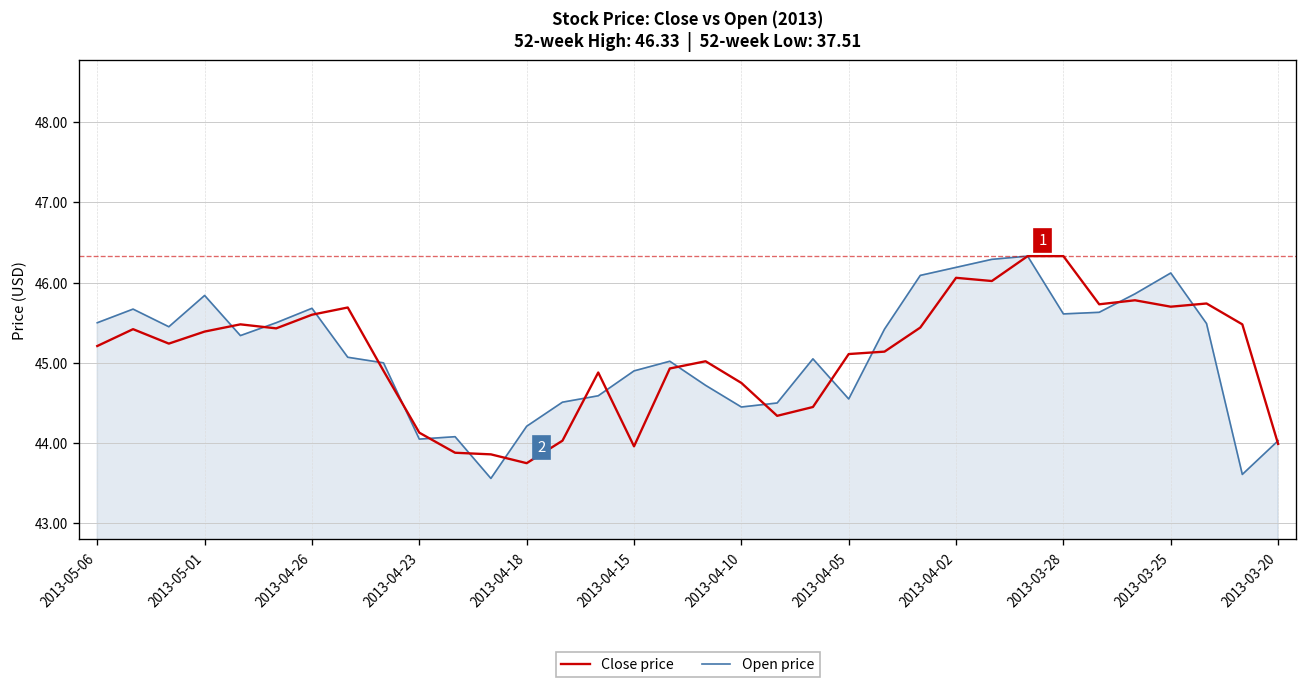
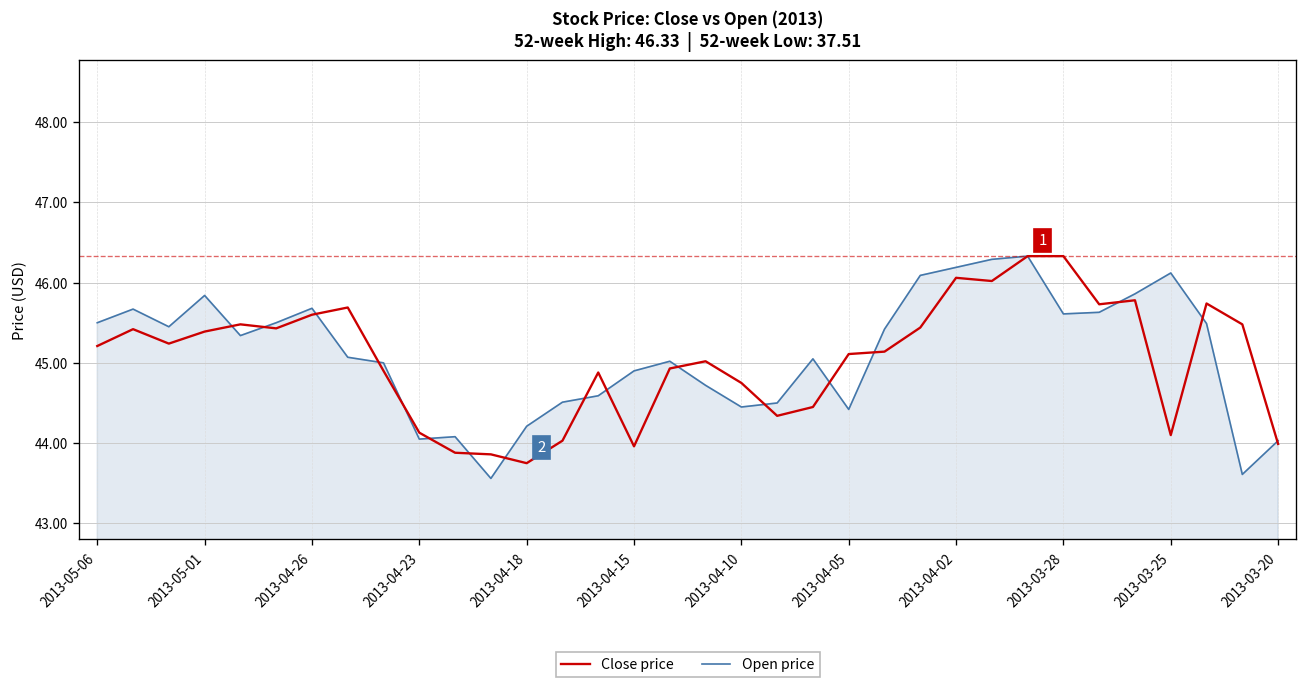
  {
    "Close price": {
      "2013-05-06": 45.2,
      "2013-05-01": 45.4,
      "2013-04-26": 45.6,
      "2013-04-23": 44.1,
      "2013-04-15": 44.0,
      "2013-04-10": 44.8,
      "2013-04-05": 45.1,
      "2013-04-02": 46.1,
      "2013-03-28": 46.3,
-     "2013-03-25": 45.7,
+     "2013-03-25": 44.1,
      "2013-03-20": 44.0
    },
    "Open price": {
      "2013-05-06": 45.5,
      "2013-05-01": 45.8,
      "2013-04-26": 45.7,
      "2013-04-23": 44.1,
      "2013-04-18": 44.2,
      "2013-04-15": 44.9,
      "2013-04-10": 44.5,
-     "2013-04-05": 44.6,
+     "2013-04-05": 44.4,
      "2013-04-02": 46.2,
      "2013-03-28": 45.6,
      "2013-03-25": 46.1,
      "2013-03-20": 44.0
    }
  }
